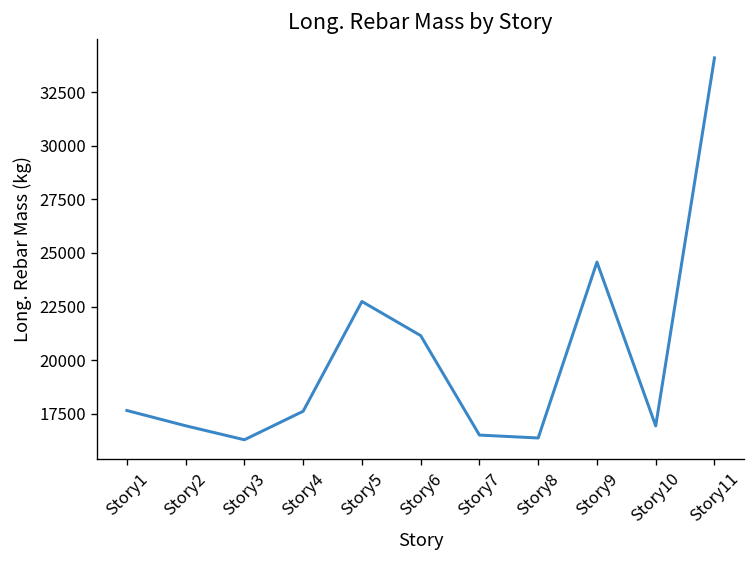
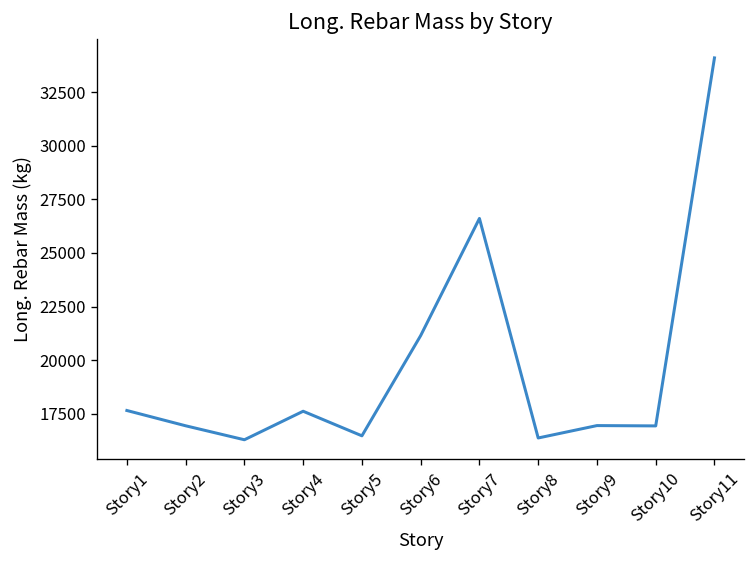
  {
    "Story1": 17700,
    "Story2": 16900,
    "Story3": 16300,
    "Story4": 17600,
-   "Story5": 22700,
+   "Story5": 16500,
    "Story6": 21100,
-   "Story7": 16500,
+   "Story7": 26600,
    "Story8": 16400,
-   "Story9": 24600,
+   "Story9": 17000,
    "Story10": 16900,
    "Story11": 34100
  }
